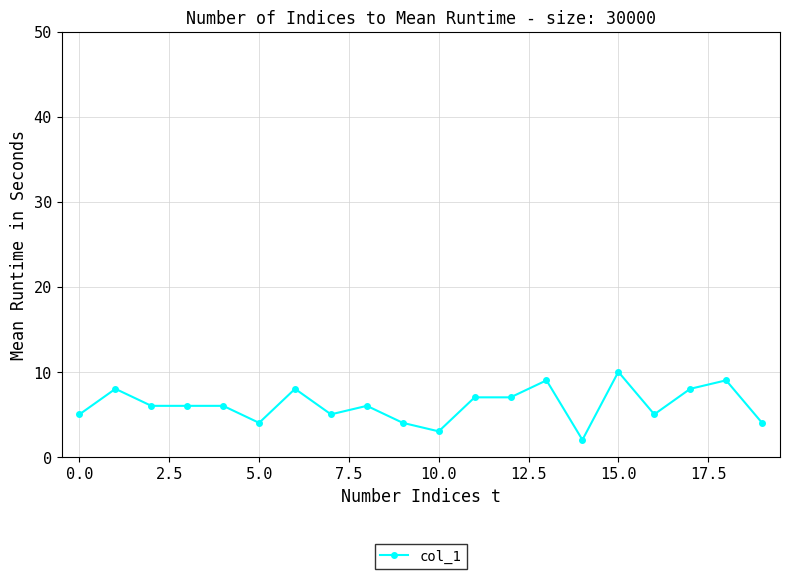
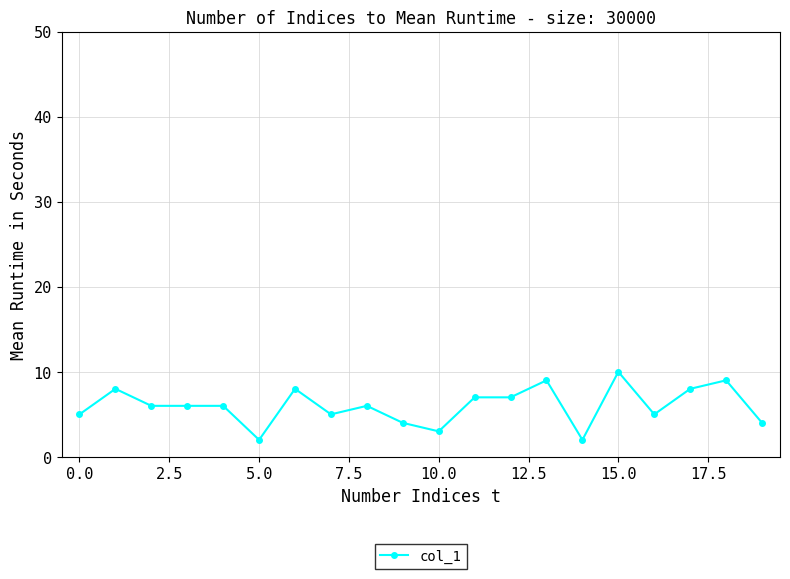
  {
    "0.0": 5,
-   "5.0": 4,
+   "5.0": 2,
    "10.0": 3,
    "15.0": 10
  }
